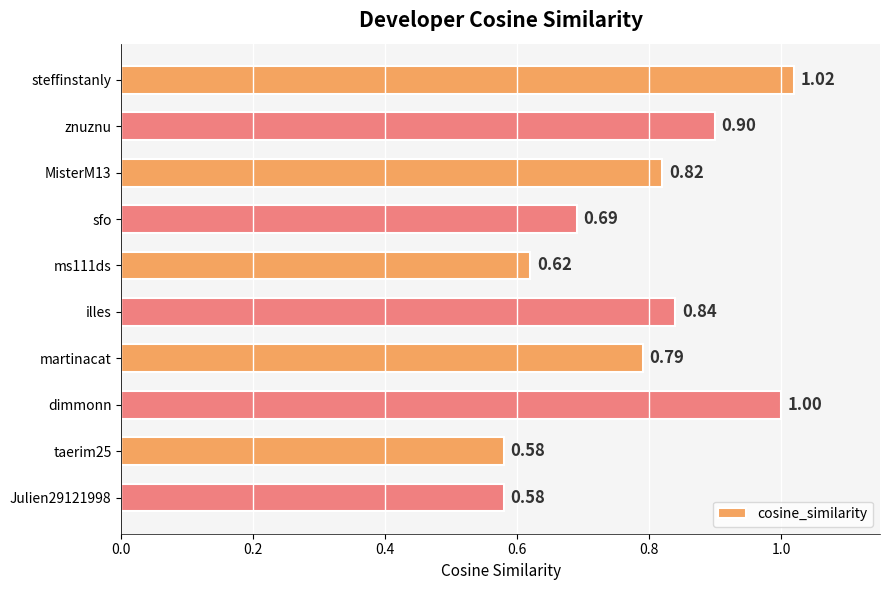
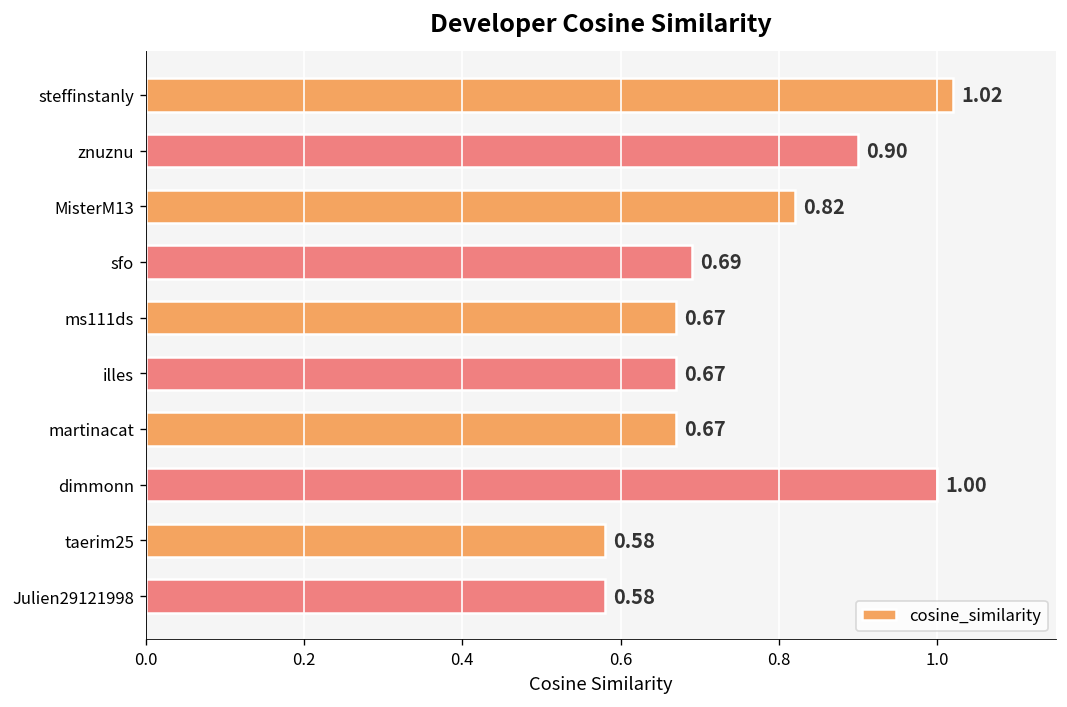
  {
    "steffinstanly": 1.02,
    "znuznu": 0.90,
    "MisterM13": 0.82,
    "sfo": 0.69,
-   "ms111ds": 0.62,
-   "illes": 0.84,
-   "martinacat": 0.79,
+   "ms111ds": 0.67,
+   "illes": 0.67,
+   "martinacat": 0.67,
    "dimmonn": 1.00,
    "taerim25": 0.58,
    "Julien29121998": 0.58
  }
